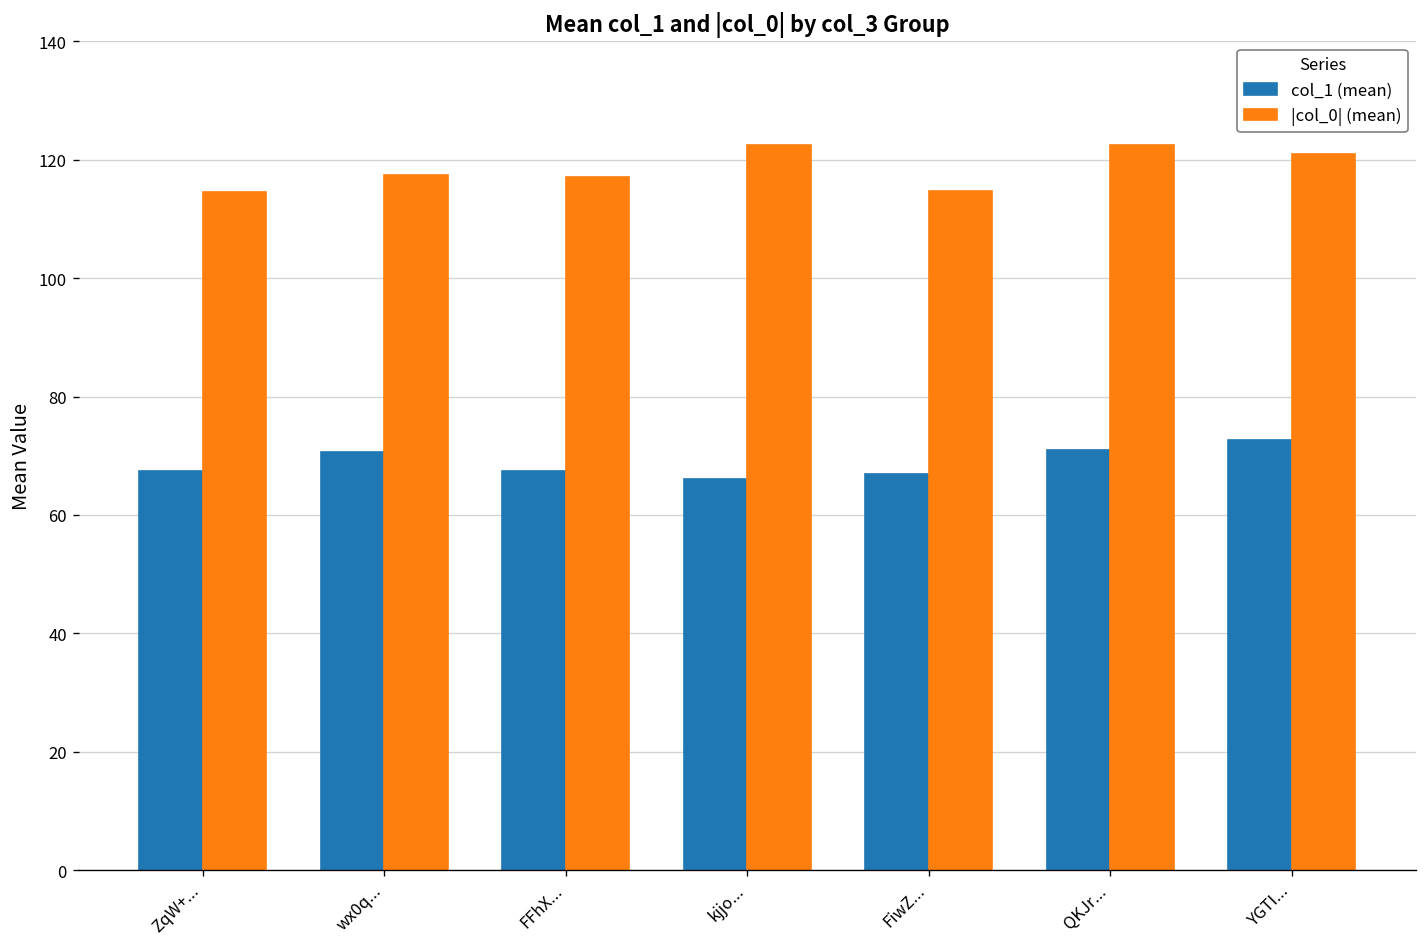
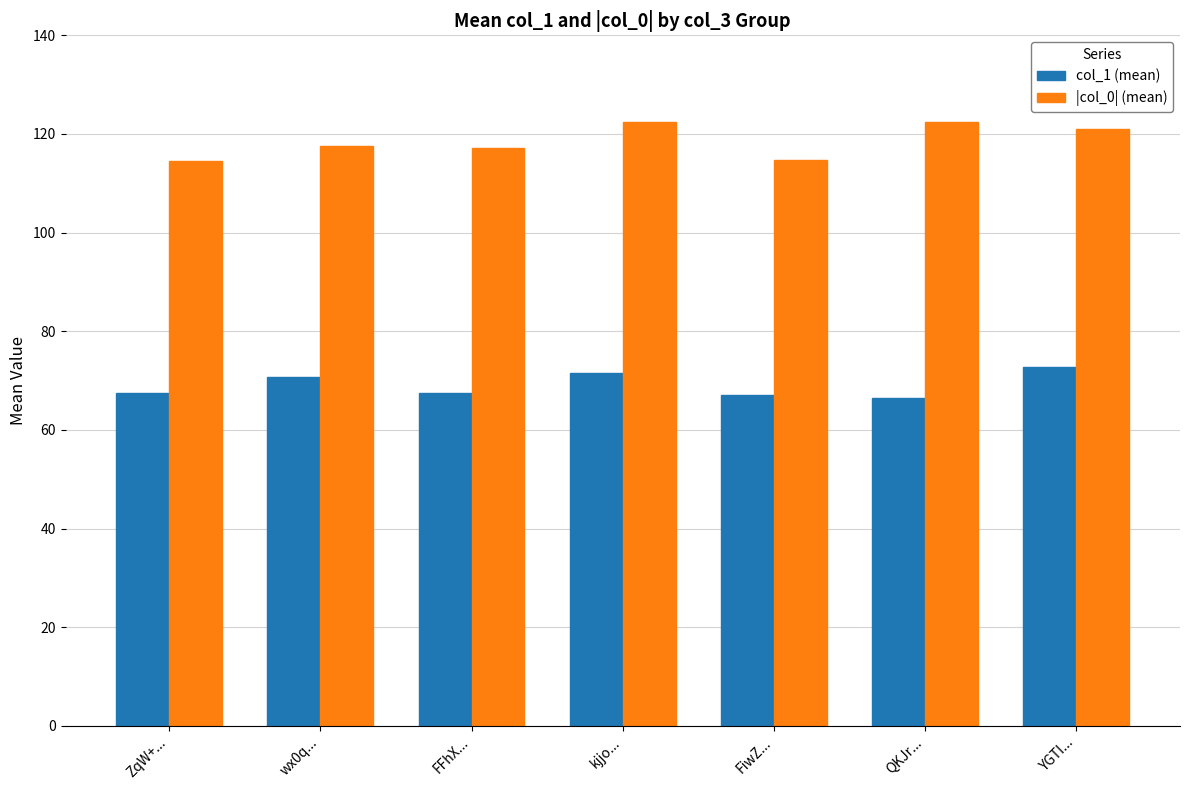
  {
    "col_1 (mean)": {
      "ZqW+...": 68,
      "wx0q...": 71,
      "FFhX...": 68,
-     "kjjo...": 66,
+     "kjjo...": 72,
      "FiwZ...": 67,
-     "QKJr...": 71,
+     "QKJr...": 67,
      "YGTI...": 73
    },
    "|col_0| (mean)": {
      "ZqW+...": 115,
      "wx0q...": 118,
      "FFhX...": 117,
      "kjjo...": 123,
      "FiwZ...": 115,
      "QKJr...": 123,
      "YGTI...": 121
    }
  }
